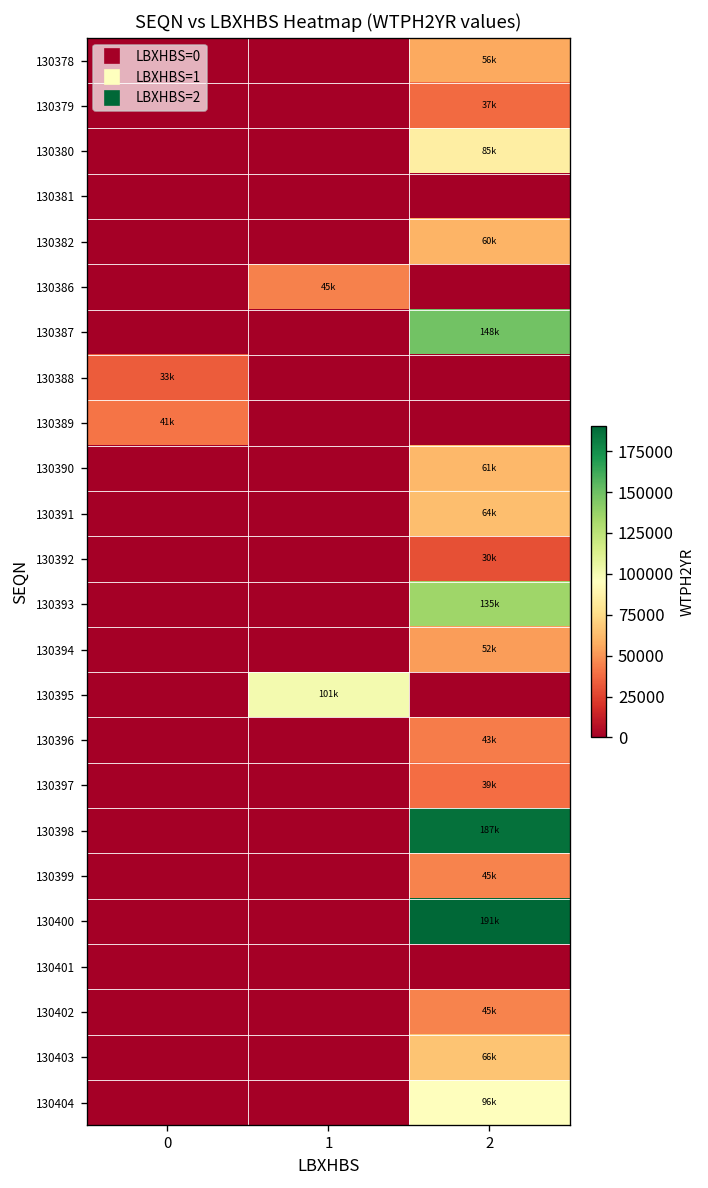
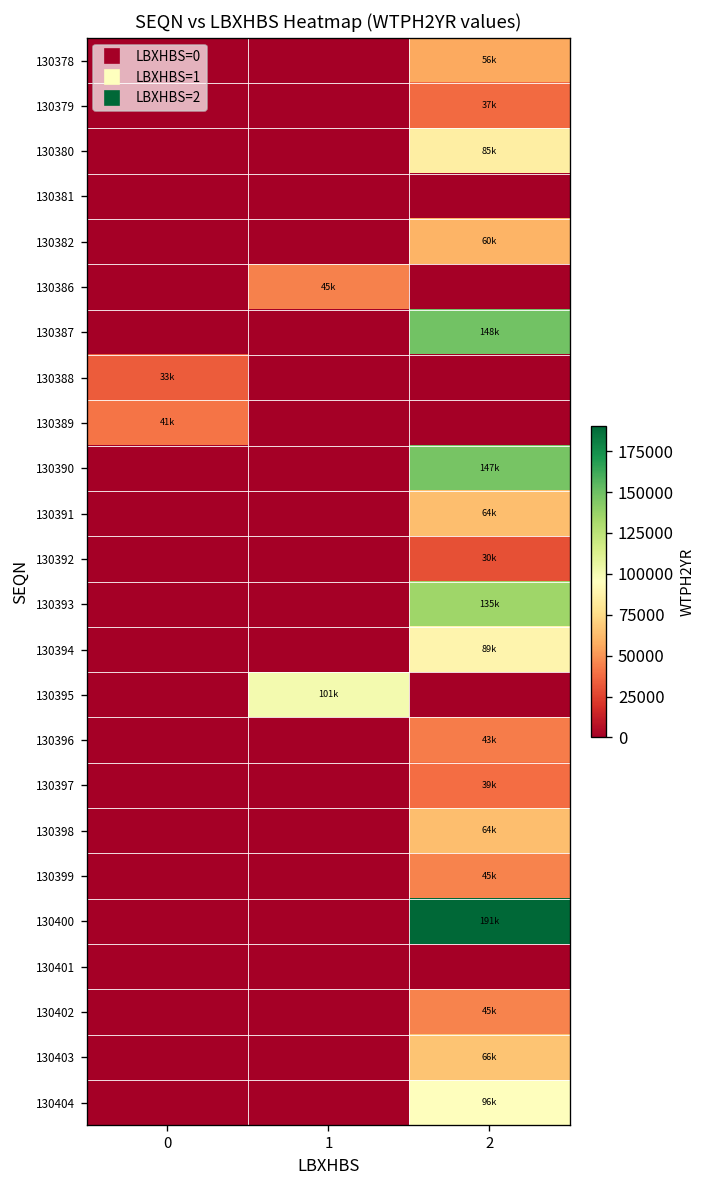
  {
    "130378": {
      "2": "56k"
    },
    "130379": {
      "2": "37k"
    },
    "130380": {
      "2": "85k"
    },
    "130382": {
      "2": "60k"
    },
    "130386": {
      "1": "45k"
    },
    "130387": {
      "2": "148k"
    },
    "130388": {
      "0": "33k"
    },
    "130389": {
      "0": "41k"
    },
    "130390": {
-     "2": "61k"
+     "2": "147k"
    },
    "130391": {
      "2": "64k"
    },
    "130392": {
      "2": "30k"
    },
    "130393": {
      "2": "135k"
    },
    "130394": {
-     "2": "52k"
+     "2": "89k"
    },
    "130395": {
      "1": "101k"
    },
    "130396": {
      "2": "43k"
    },
    "130397": {
      "2": "39k"
    },
    "130398": {
-     "2": "187k"
+     "2": "64k"
    },
    "130399": {
      "2": "45k"
    },
    "130400": {
      "2": "191k"
    },
    "130402": {
      "2": "45k"
    },
    "130403": {
      "2": "66k"
    },
    "130404": {
      "2": "96k"
    }
  }
